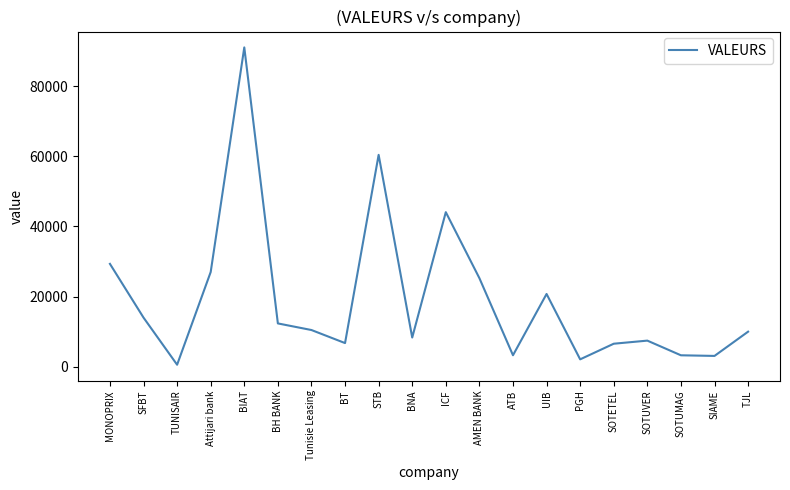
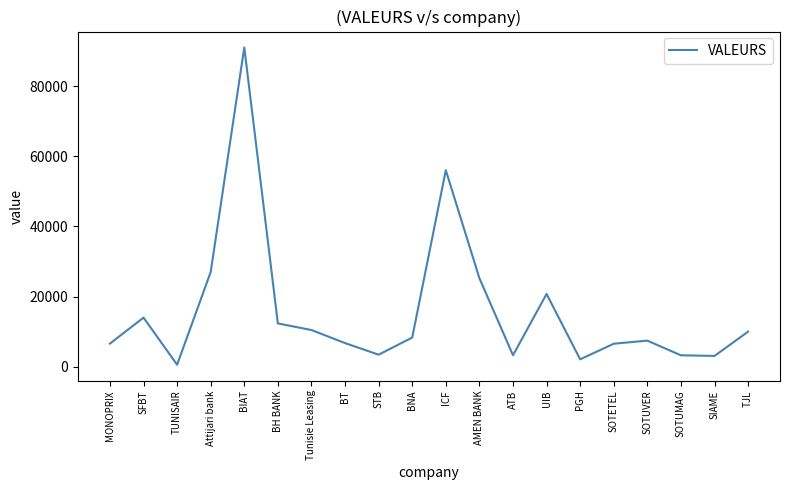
  {
-   "MONOPRIX": 29000,
+   "MONOPRIX": 7000,
    "SFBT": 14000,
    "TUNISAIR": 1000,
    "Attijari bank": 27000,
    "BIAT": 91000,
    "BH BANK": 12000,
    "Tunisie Leasing": 10000,
    "BT": 7000,
-   "STB": 60000,
+   "STB": 3000,
    "BNA": 8000,
-   "ICF": 44000,
+   "ICF": 56000,
    "AMEN BANK": 25000,
    "ATB": 3000,
    "UIB": 21000,
    "PGH": 2000,
    "SOTETEL": 7000,
    "SOTUVER": 7000,
    "SOTUMAG": 3000,
    "SIAME": 3000,
    "TJL": 10000
  }
